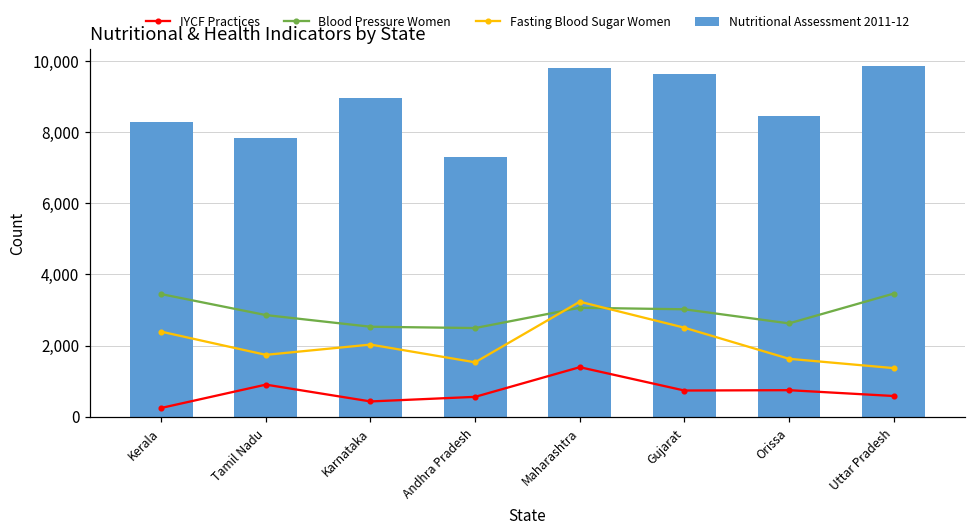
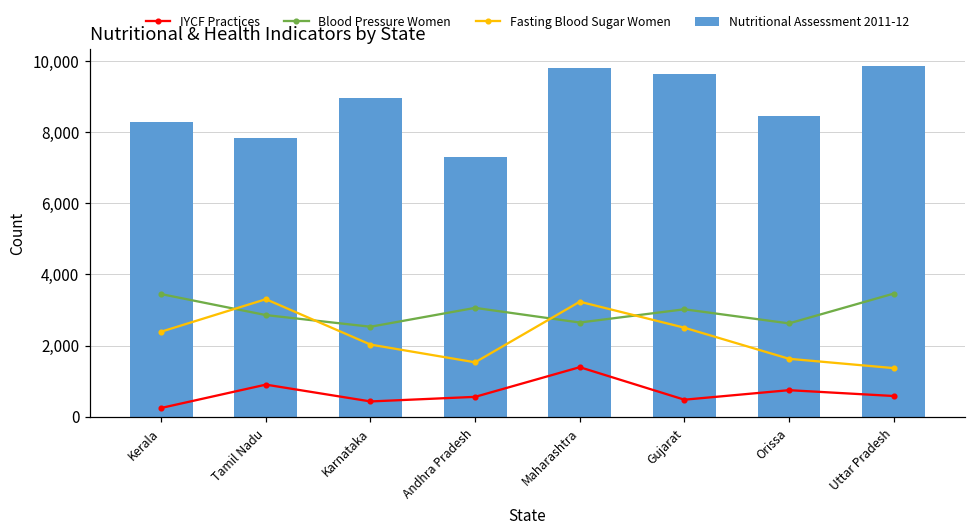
  {
    "IYCF Practices": {
      "Kerala": "200",
      "Tamil Nadu": "900",
      "Karnataka": "400",
      "Andhra Pradesh": "600",
      "Maharashtra": "1,400",
-     "Gujarat": "700",
+     "Gujarat": "500",
      "Orissa": "700",
      "Uttar Pradesh": "600"
    },
    "Nutritional Assessment 2011-12": {
      "Kerala": "8,300",
      "Tamil Nadu": "7,900",
      "Karnataka": "9,000",
      "Andhra Pradesh": "7,300",
      "Maharashtra": "9,800",
      "Gujarat": "9,600",
      "Orissa": "8,500",
      "Uttar Pradesh": "9,900"
    },
    "Blood Pressure Women": {
      "Kerala": "3,400",
      "Tamil Nadu": "2,900",
      "Karnataka": "2,500",
-     "Andhra Pradesh": "2,500",
-     "Maharashtra": "3,100",
+     "Andhra Pradesh": "3,100",
+     "Maharashtra": "2,600",
      "Gujarat": "3,000",
      "Orissa": "2,600",
      "Uttar Pradesh": "3,500"
    },
    "Fasting Blood Sugar Women": {
      "Kerala": "2,400",
-     "Tamil Nadu": "1,700",
+     "Tamil Nadu": "3,300",
      "Karnataka": "2,000",
      "Andhra Pradesh": "1,500",
      "Maharashtra": "3,200",
      "Gujarat": "2,500",
      "Orissa": "1,600",
      "Uttar Pradesh": "1,400"
    }
  }
